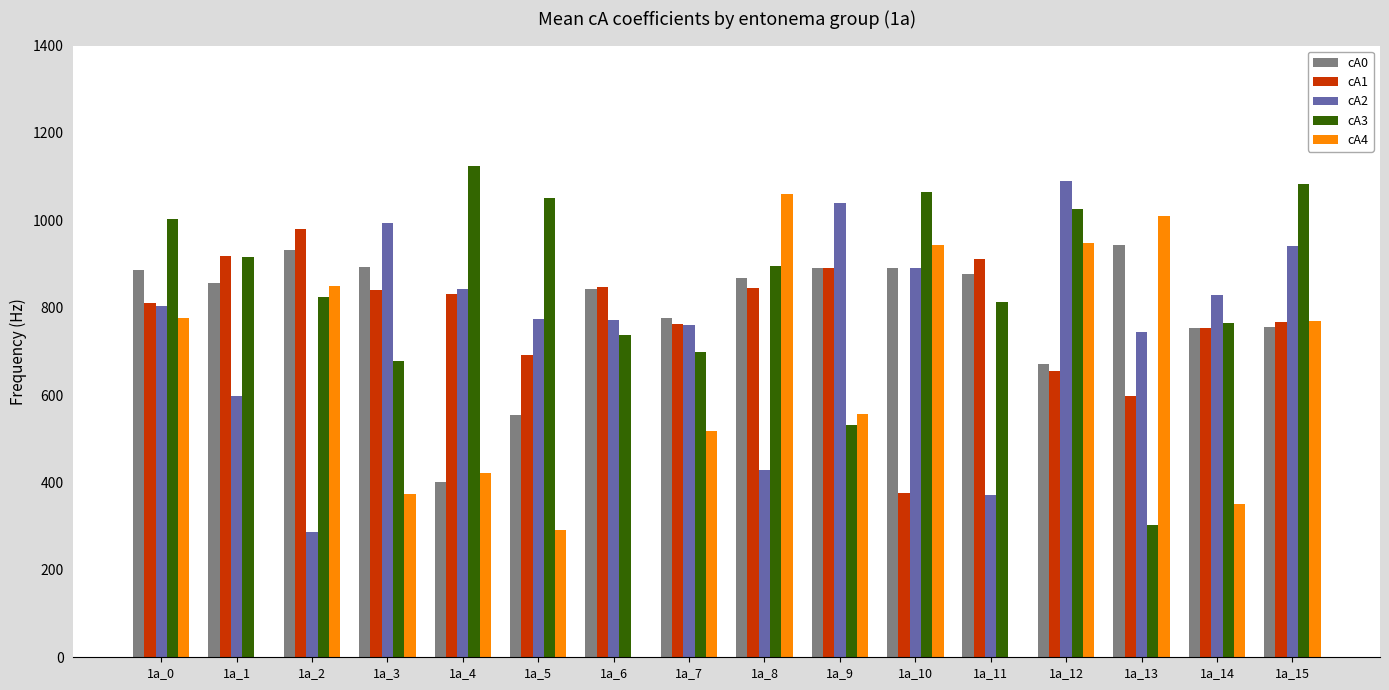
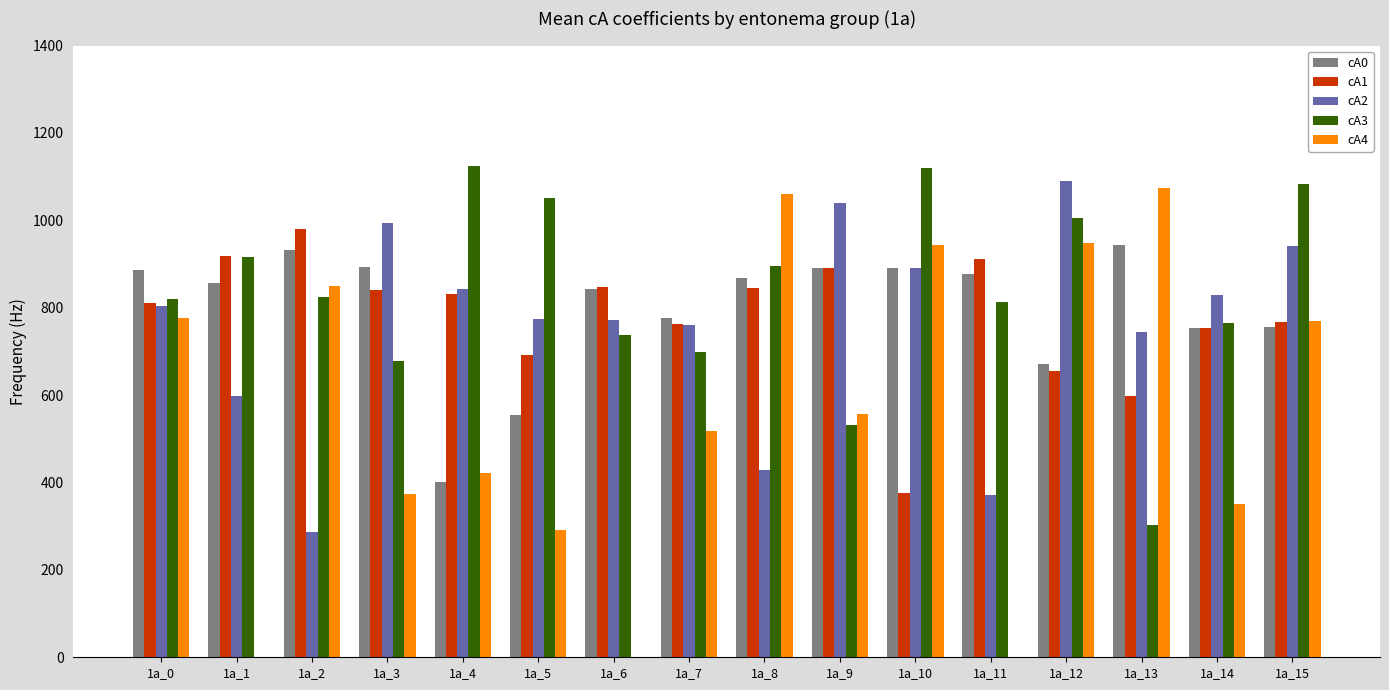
  {
    "cA1": {
      "1a_0": 810,
      "1a_1": 920,
      "1a_2": 980,
      "1a_3": 840,
      "1a_4": 830,
      "1a_5": 690,
      "1a_6": 850,
      "1a_7": 760,
      "1a_8": 850,
      "1a_9": 890,
      "1a_10": 380,
      "1a_11": 910,
      "1a_12": 660,
      "1a_13": 600,
      "1a_14": 750,
      "1a_15": 770
    },
    "cA3": {
-     "1a_0": 1000,
+     "1a_0": 820,
      "1a_1": 920,
      "1a_2": 820,
      "1a_3": 680,
      "1a_4": 1120,
      "1a_5": 1050,
      "1a_6": 740,
      "1a_7": 700,
      "1a_8": 900,
      "1a_9": 530,
-     "1a_10": 1060,
+     "1a_10": 1120,
      "1a_11": 810,
-     "1a_12": 1030,
+     "1a_12": 1010,
      "1a_13": 300,
      "1a_14": 770,
      "1a_15": 1080
    },
    "cA4": {
      "1a_0": 780,
      "1a_1": 0,
      "1a_2": 850,
      "1a_3": 370,
      "1a_4": 420,
      "1a_5": 290,
      "1a_6": 0,
      "1a_7": 520,
      "1a_8": 1060,
      "1a_9": 560,
      "1a_10": 940,
      "1a_11": 0,
      "1a_12": 950,
-     "1a_13": 1010,
+     "1a_13": 1080,
      "1a_14": 350,
      "1a_15": 770
    }
  }
